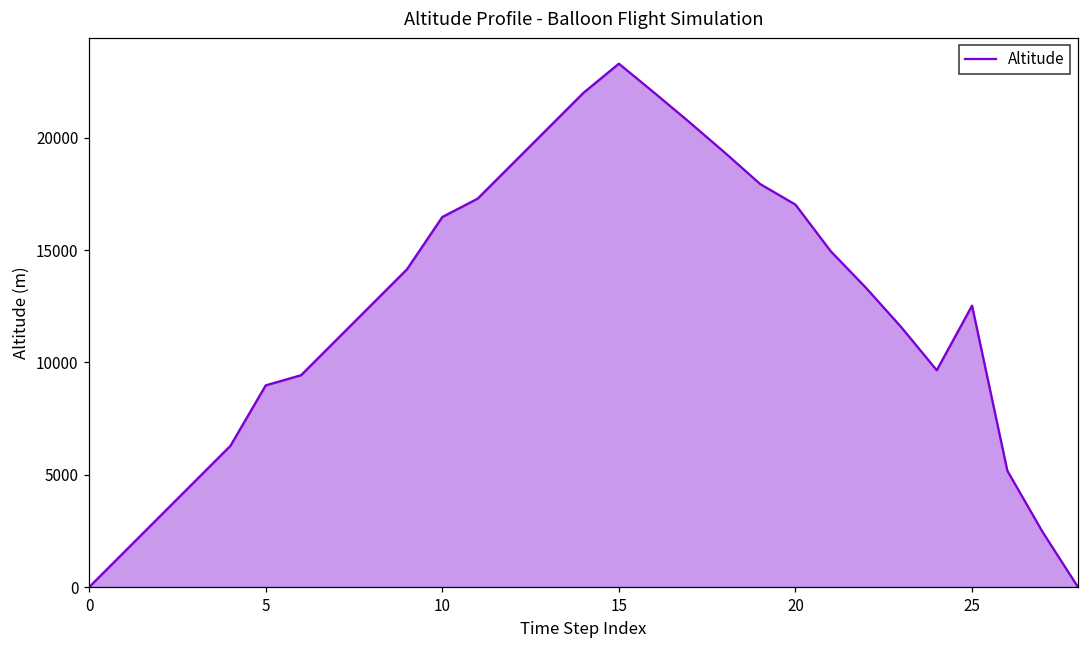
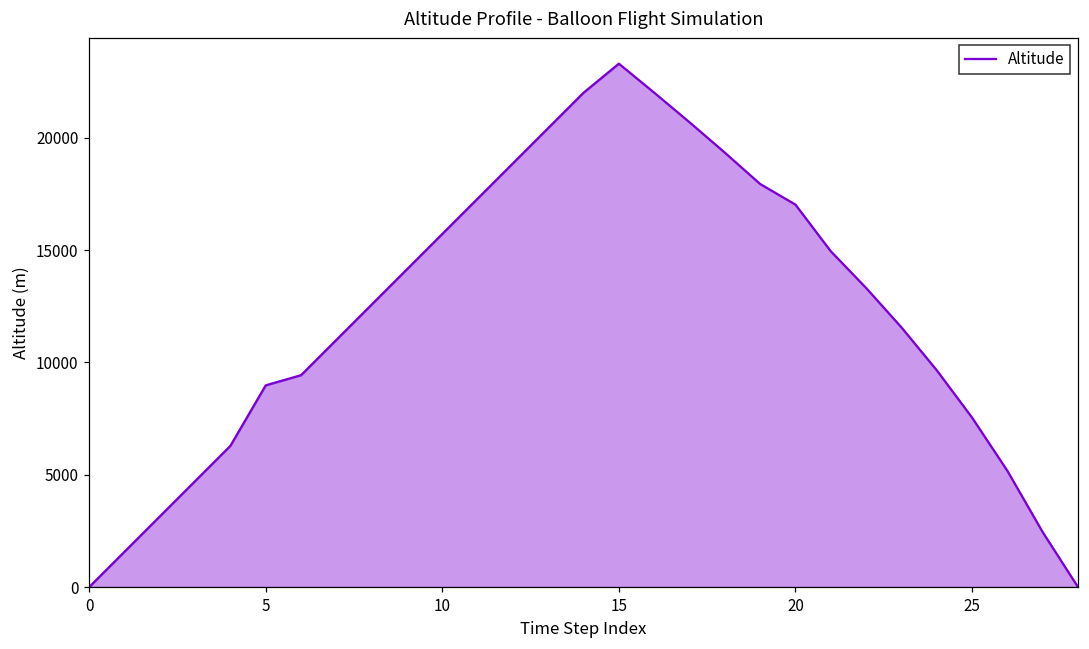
  {
    "0": 0,
    "5": 9000,
-   "10": 16500,
+   "10": 15700,
    "15": 23300,
    "20": 17000,
-   "25": 12500
+   "25": 7500
  }
